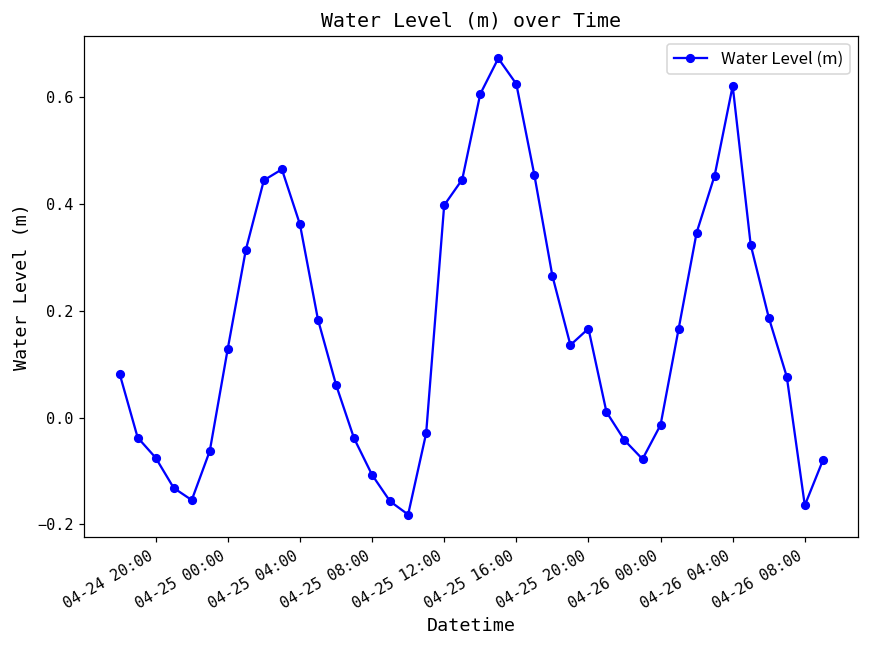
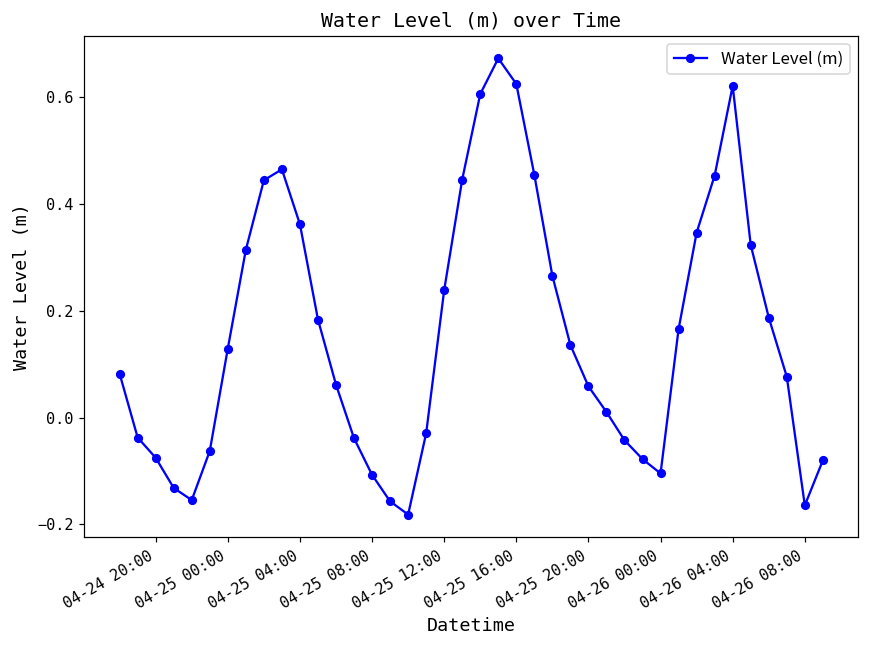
  {
    "04-24 20:00": -0.08,
    "04-25 00:00": 0.13,
    "04-25 04:00": 0.36,
    "04-25 08:00": -0.11,
-   "04-25 12:00": 0.40,
+   "04-25 12:00": 0.24,
    "04-25 16:00": 0.63,
-   "04-25 20:00": 0.17,
-   "04-26 00:00": -0.01,
+   "04-25 20:00": 0.06,
+   "04-26 00:00": -0.10,
    "04-26 04:00": 0.62,
    "04-26 08:00": -0.16
  }
